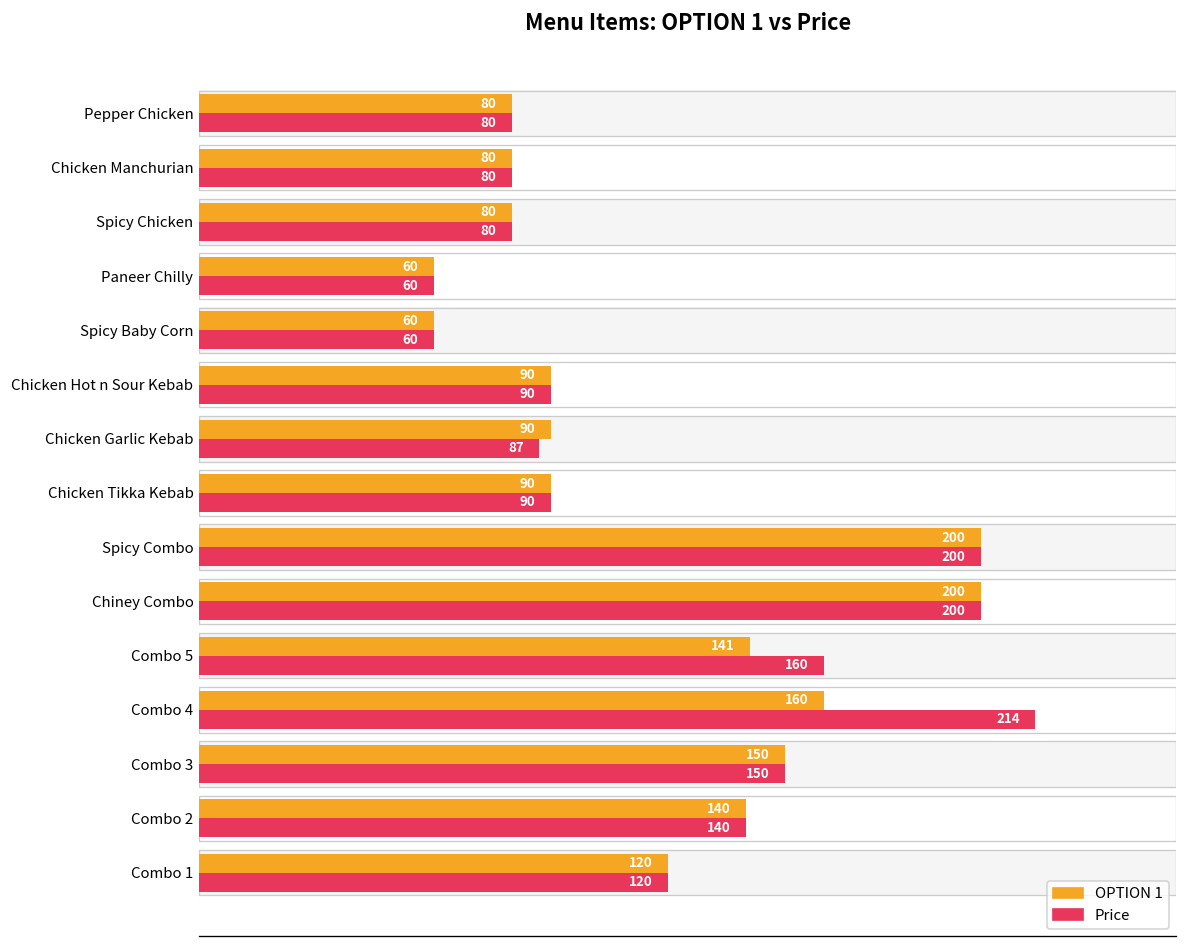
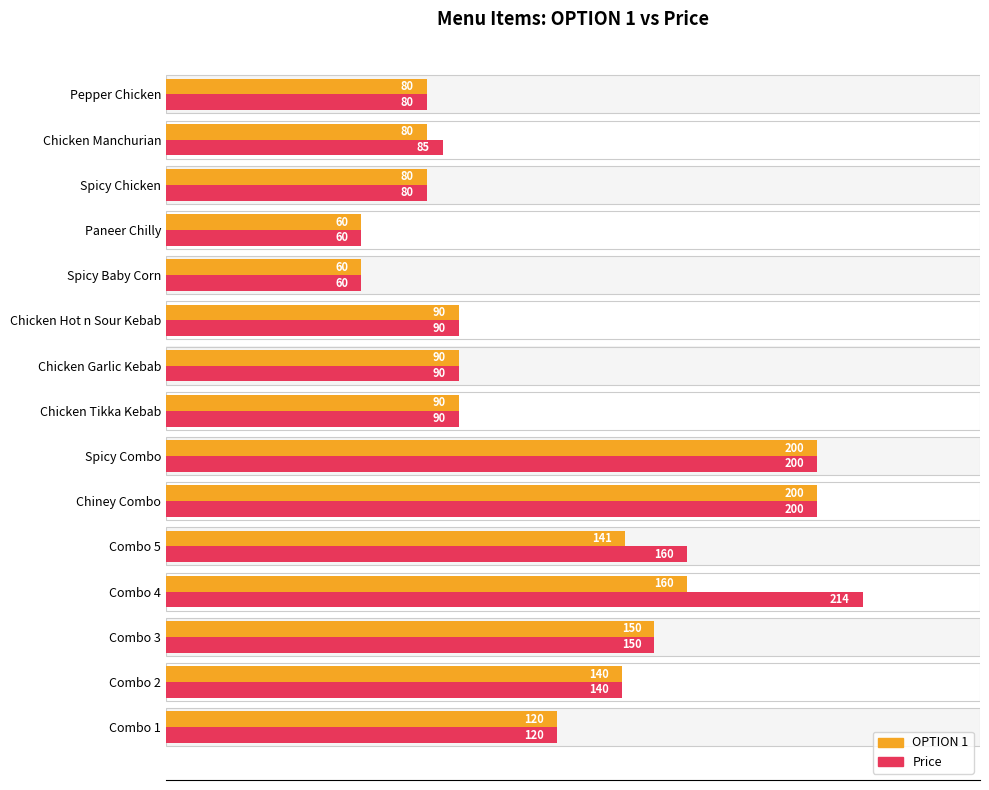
  {
    "Price": {
-     "Chicken Manchurian": 80,
-     "Chicken Garlic Kebab": 87
+     "Chicken Manchurian": 85,
+     "Chicken Garlic Kebab": 90
    }
  }
